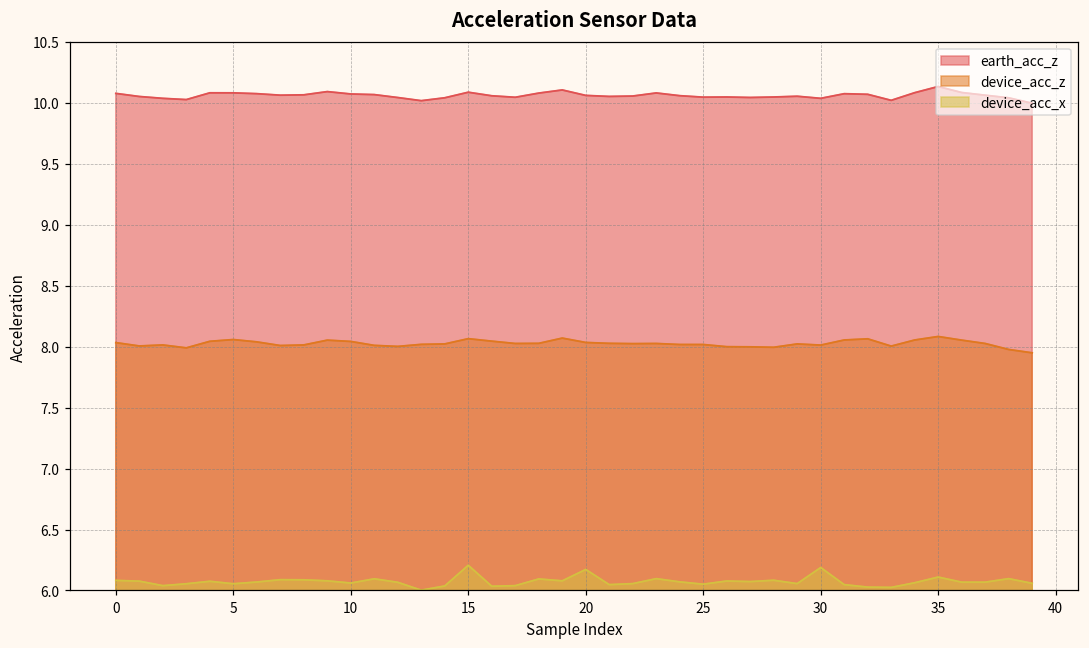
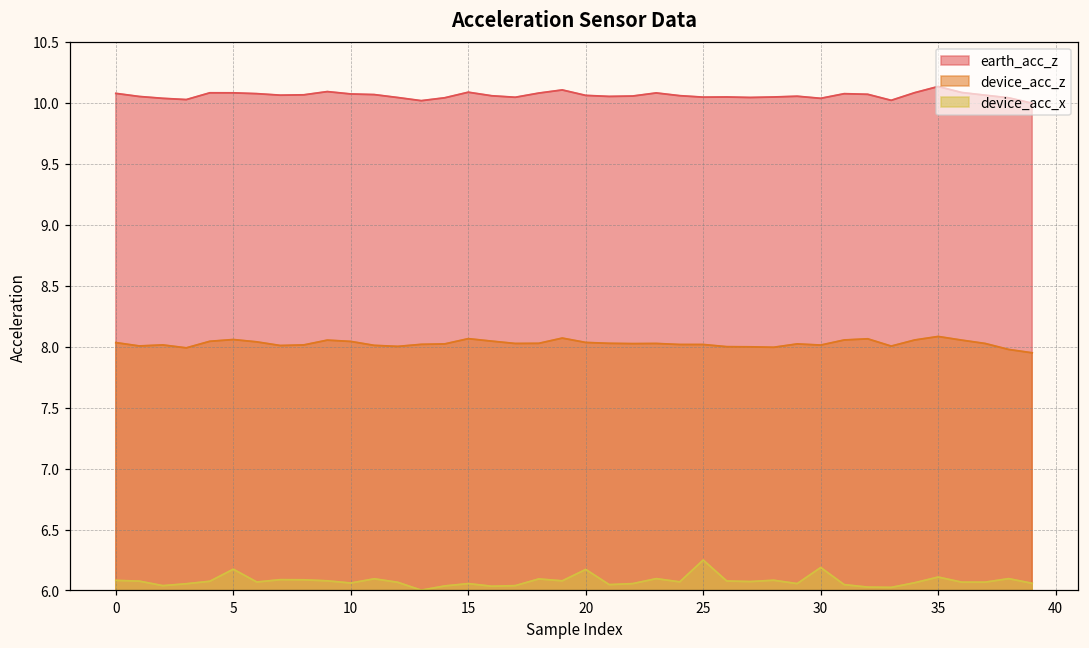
  {
    "device_acc_x": {
      "0": 6.08,
-     "5": 6.06,
+     "5": 6.17,
      "10": 6.06,
-     "15": 6.21,
+     "15": 6.06,
      "20": 6.17,
-     "25": 6.05,
+     "25": 6.25,
      "30": 6.19,
      "35": 6.11
    }
  }
